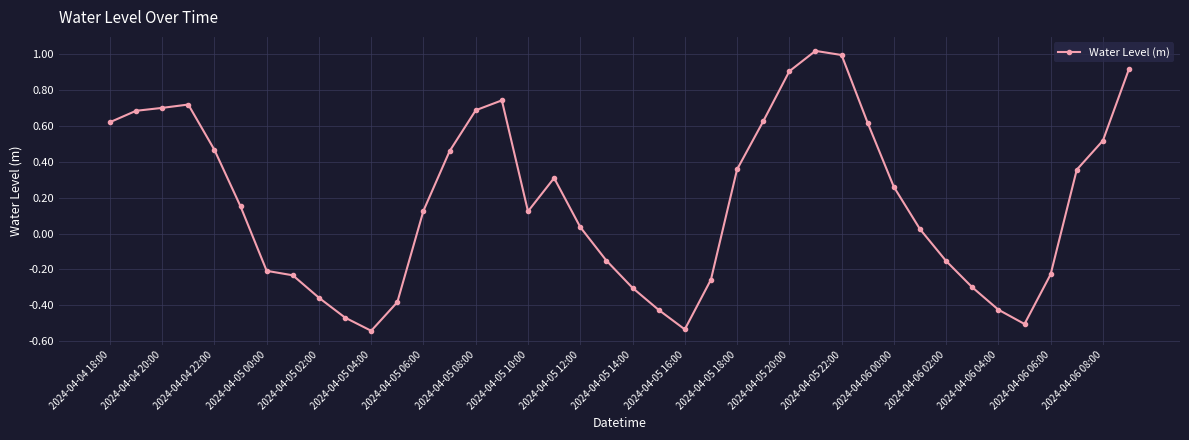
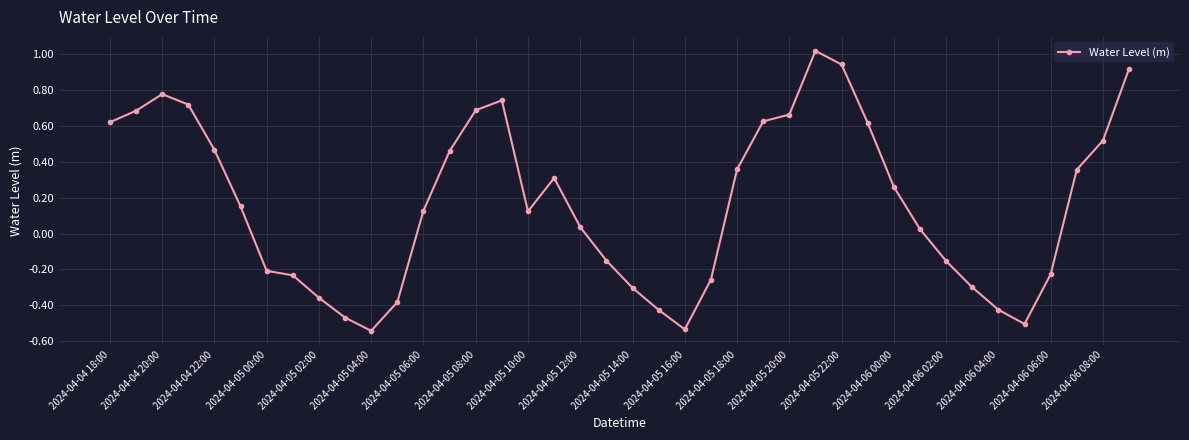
  {
    "2024-04-04 18:00": 0.62,
-   "2024-04-04 20:00": 0.70,
+   "2024-04-04 20:00": 0.78,
    "2024-04-04 22:00": 0.47,
    "2024-04-05 00:00": -0.21,
    "2024-04-05 02:00": -0.36,
    "2024-04-05 04:00": -0.54,
    "2024-04-05 06:00": 0.13,
    "2024-04-05 08:00": 0.69,
    "2024-04-05 10:00": 0.12,
    "2024-04-05 12:00": 0.04,
    "2024-04-05 14:00": -0.30,
    "2024-04-05 16:00": -0.53,
    "2024-04-05 18:00": 0.36,
-   "2024-04-05 20:00": 0.91,
-   "2024-04-05 22:00": 1.00,
+   "2024-04-05 20:00": 0.66,
+   "2024-04-05 22:00": 0.94,
    "2024-04-06 00:00": 0.26,
    "2024-04-06 02:00": -0.15,
    "2024-04-06 04:00": -0.43,
    "2024-04-06 06:00": -0.23,
    "2024-04-06 08:00": 0.52
  }
